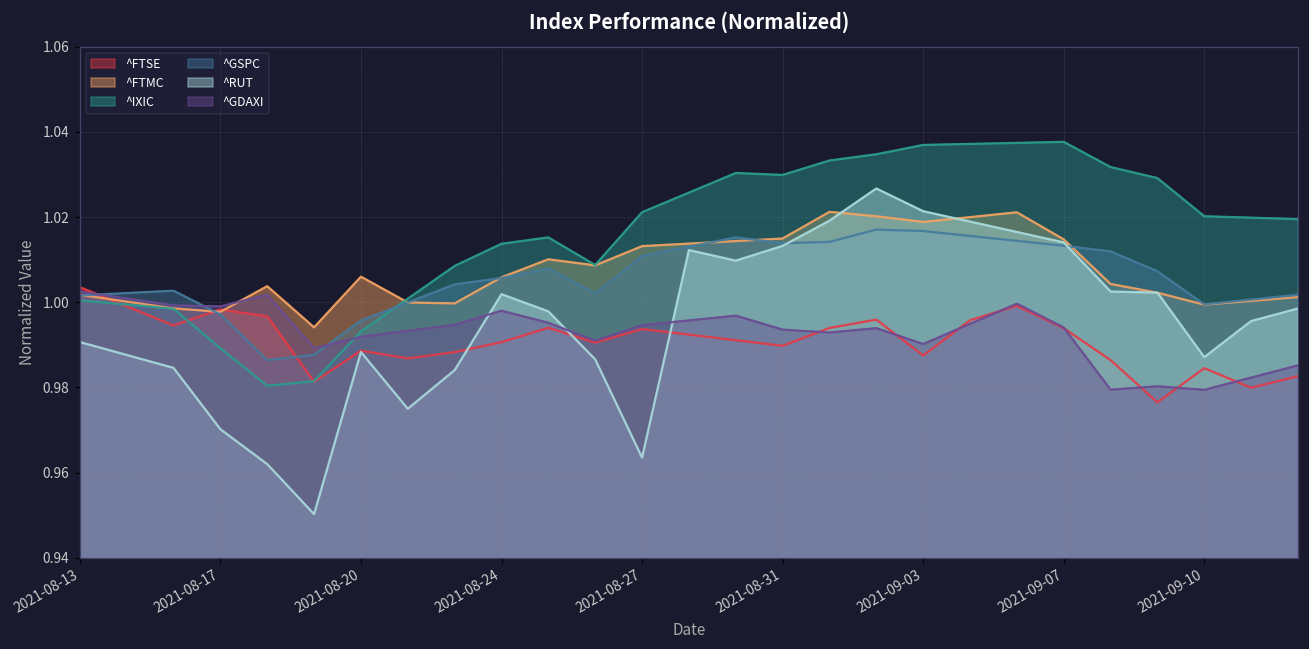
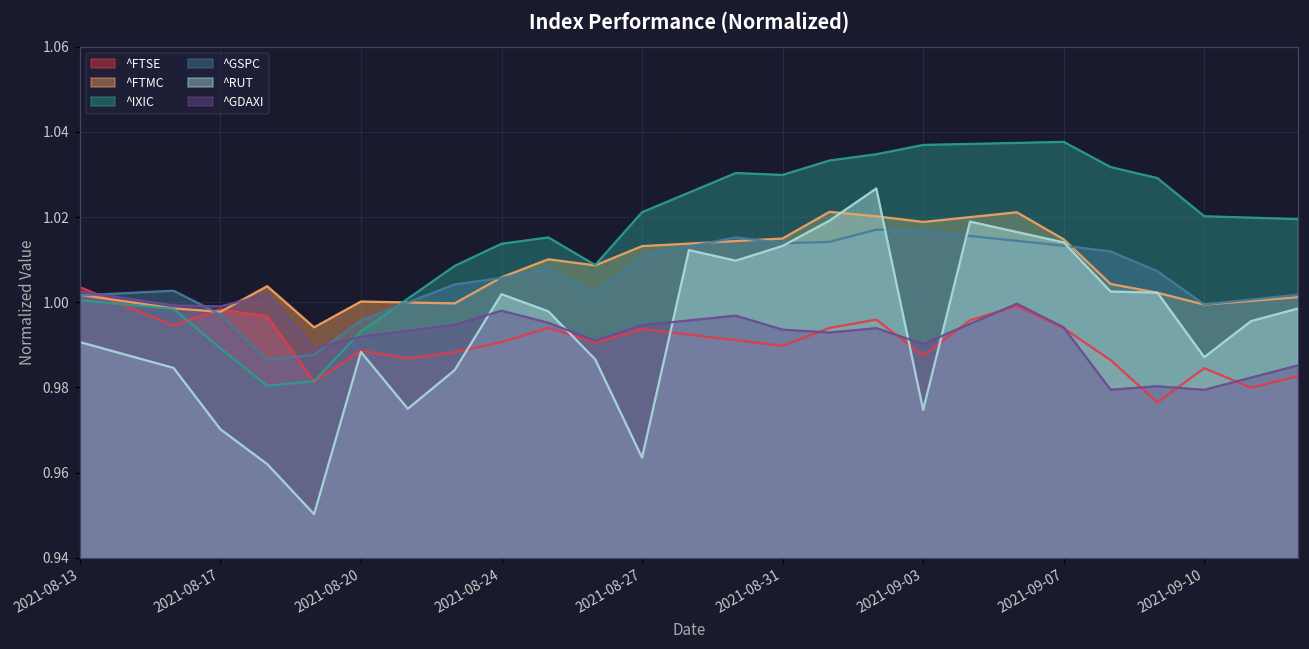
  {
    "^FTSE": {
      "2021-08-13": 1.004,
      "2021-08-24": 0.991,
      "2021-08-27": 0.994,
      "2021-08-31": 0.990,
      "2021-09-03": 0.988,
      "2021-09-10": 0.985
    },
    "^FTMC": {
-     "2021-08-20": 1.006,
+     "2021-08-20": 1.000,
      "2021-08-27": 1.013,
      "2021-08-31": 1.015,
      "2021-09-03": 1.019,
      "2021-09-07": 1.015
    },
    "^RUT": {
      "2021-08-13": 0.991,
      "2021-08-17": 0.970,
      "2021-08-24": 1.002,
      "2021-08-27": 0.964,
-     "2021-09-03": 1.021,
+     "2021-09-03": 0.975,
      "2021-09-07": 1.014,
      "2021-09-10": 0.987
    }
  }
